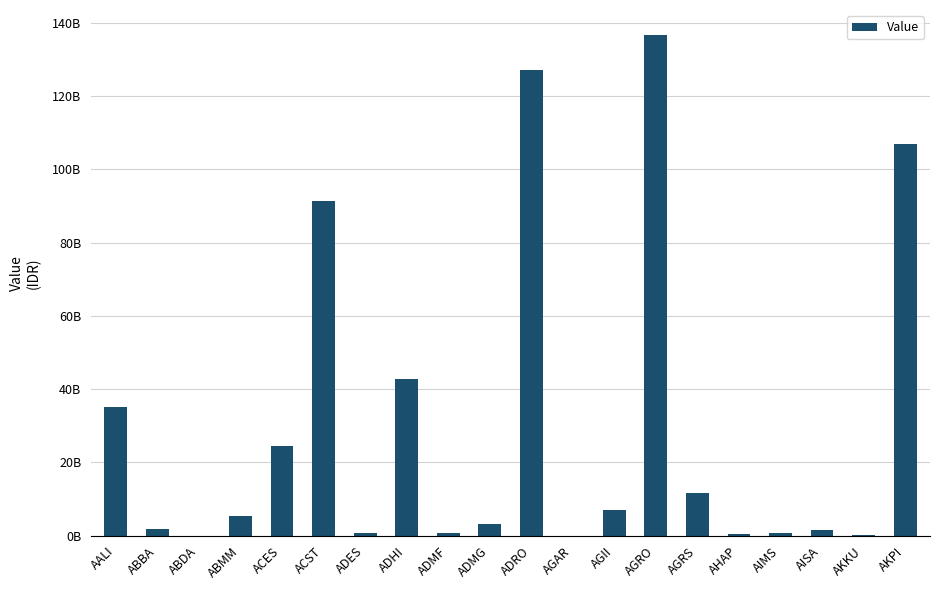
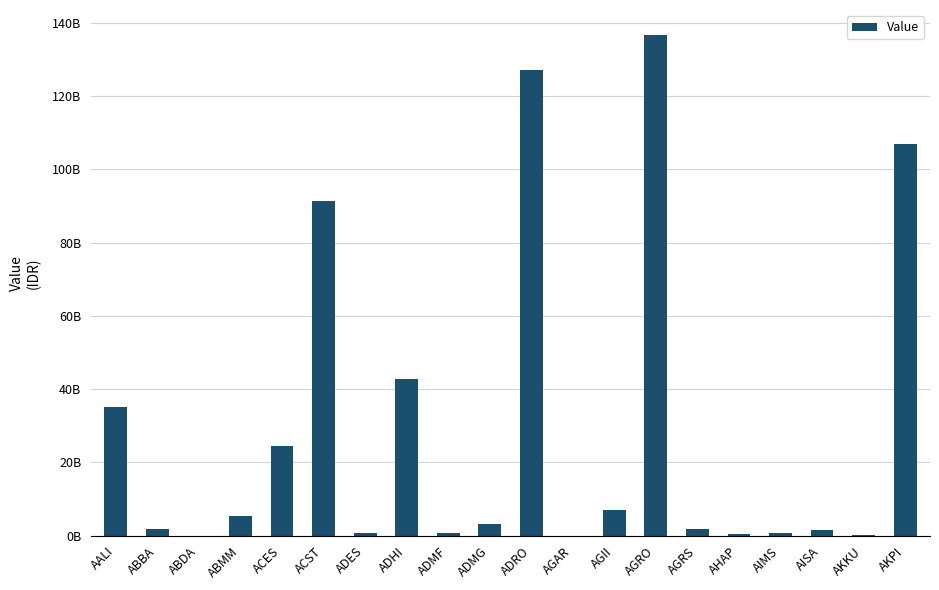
  {
    "AALI": 35000000000,
    "ABBA": 2000000000,
    "ABMM": 5000000000,
    "ACES": 25000000000,
    "ACST": 91000000000,
    "ADHI": 43000000000,
    "ADMF": 1000000000,
    "ADMG": 3000000000,
    "ADRO": 127000000000,
    "AGII": 7000000000,
    "AGRO": 137000000000,
-   "AGRS": 12000000000,
+   "AGRS": 2000000000,
    "AISA": 2000000000,
    "AKPI": 107000000000
  }
